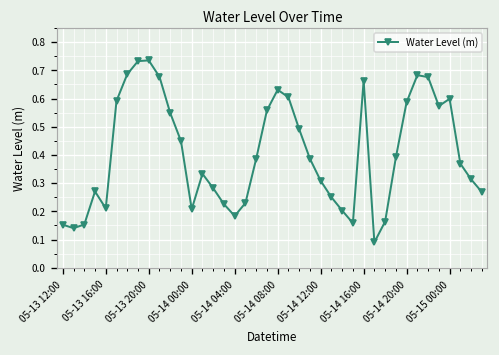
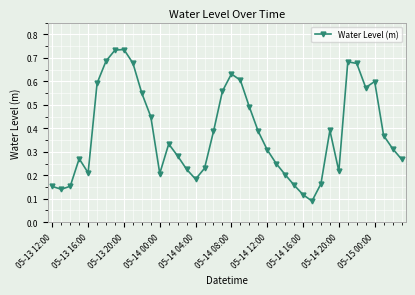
  {
    "05-13 12:00": 0.15,
    "05-13 16:00": 0.21,
    "05-13 20:00": 0.74,
    "05-14 00:00": 0.21,
    "05-14 04:00": 0.18,
    "05-14 08:00": 0.63,
    "05-14 12:00": 0.31,
-   "05-14 16:00": 0.66,
-   "05-14 20:00": 0.59,
+   "05-14 16:00": 0.12,
+   "05-14 20:00": 0.22,
    "05-15 00:00": 0.60
  }
